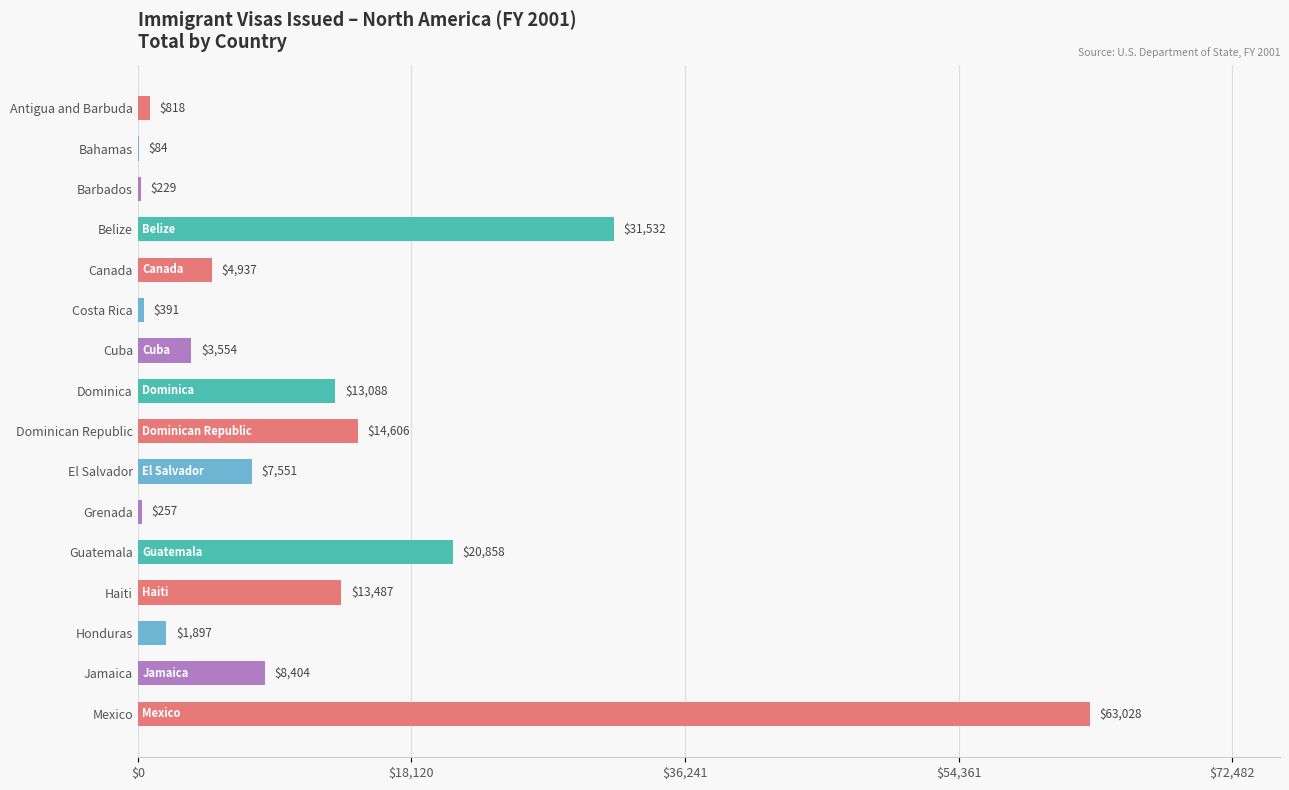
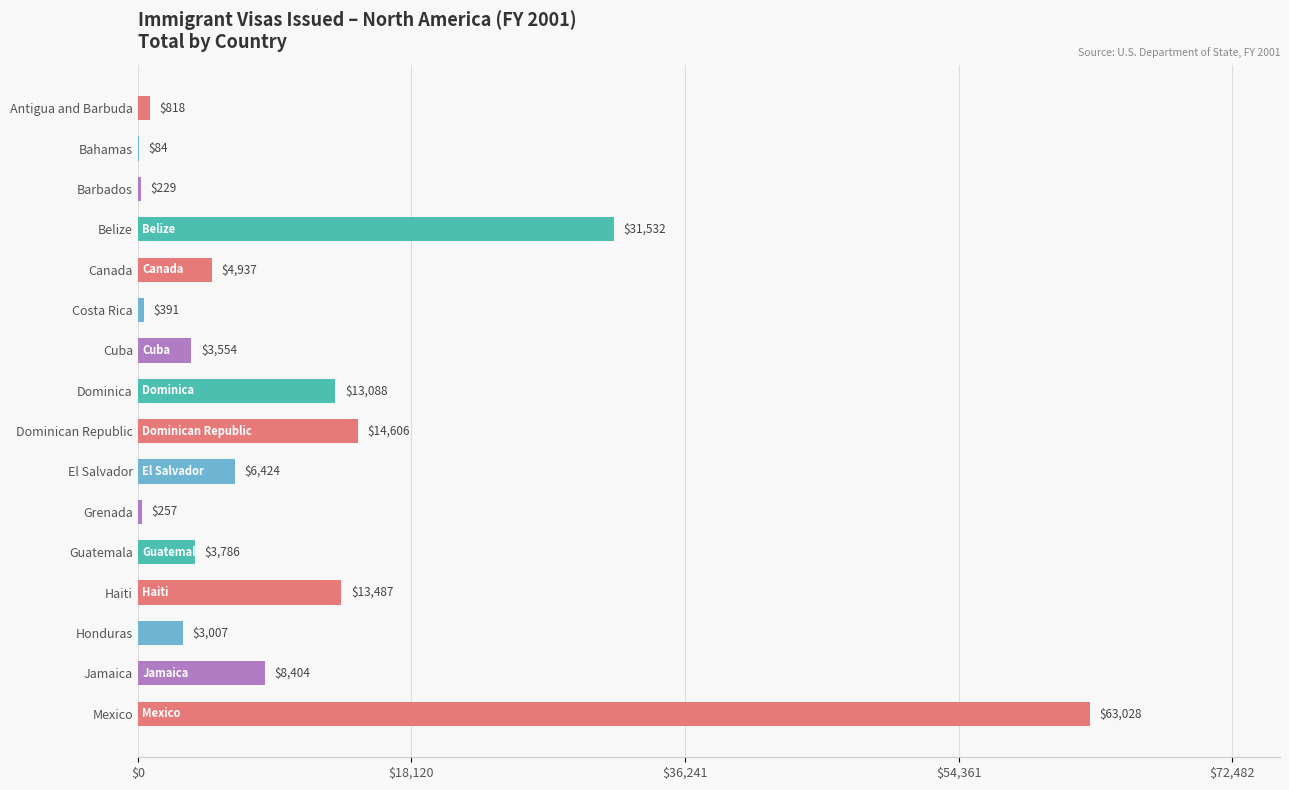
  {
    "Antigua and Barbuda": "$818",
    "Bahamas": "$84",
    "Barbados": "$229",
    "Belize": "$31,532",
    "Canada": "$4,937",
    "Costa Rica": "$391",
    "Cuba": "$3,554",
    "Dominica": "$13,088",
    "Dominican Republic": "$14,606",
-   "El Salvador": "$7,551",
+   "El Salvador": "$6,424",
    "Grenada": "$257",
-   "Guatemala": "$20,858",
+   "Guatemala": "$3,786",
    "Haiti": "$13,487",
-   "Honduras": "$1,897",
+   "Honduras": "$3,007",
    "Jamaica": "$8,404",
    "Mexico": "$63,028"
  }
